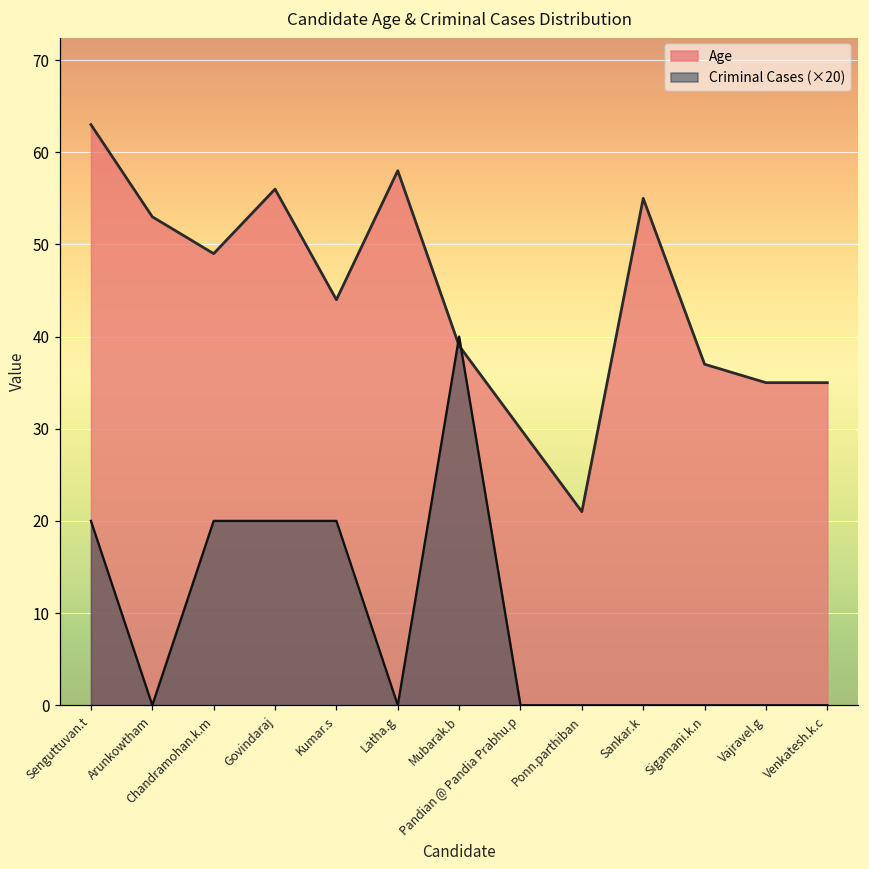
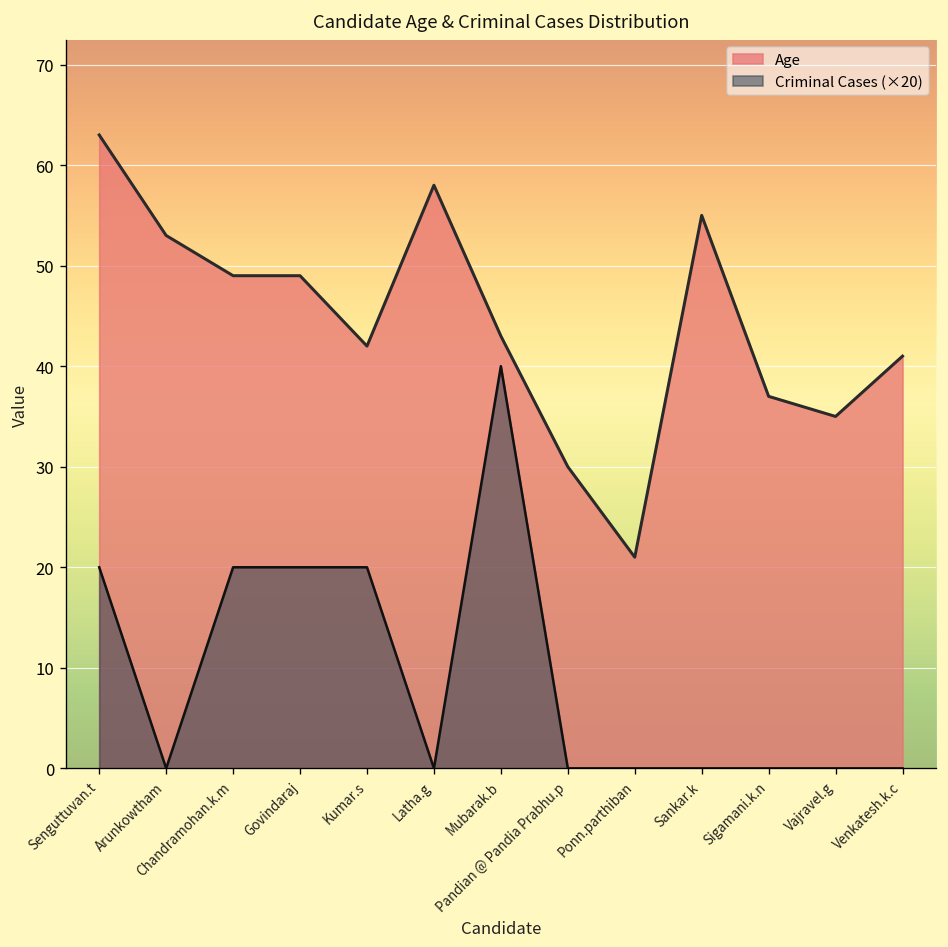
  {
    "Age": {
      "Senguttuvan.t": 63,
      "Arunkowtham": 53,
      "Chandramohan.k.m": 49,
-     "Govindaraj": 56,
-     "Kumar.s": 44,
+     "Govindaraj": 49,
+     "Kumar.s": 42,
      "Latha.g": 58,
-     "Mubarak.b": 39,
+     "Mubarak.b": 43,
      "Pandian @ Pandia Prabhu.p": 30,
      "Ponn.parthiban": 21,
      "Sankar.k": 55,
      "Sigamani.k.n": 37,
      "Vajravel.g": 35,
-     "Venkatesh.k.c": 35
+     "Venkatesh.k.c": 41
    },
    "Criminal Cases (×20)": {
      "Senguttuvan.t": 20,
      "Arunkowtham": 0,
      "Chandramohan.k.m": 20,
      "Govindaraj": 20,
      "Kumar.s": 20,
      "Latha.g": 0,
      "Mubarak.b": 40,
      "Pandian @ Pandia Prabhu.p": 0,
      "Ponn.parthiban": 0,
      "Sankar.k": 0,
      "Sigamani.k.n": 0,
      "Vajravel.g": 0,
      "Venkatesh.k.c": 0
    }
  }
